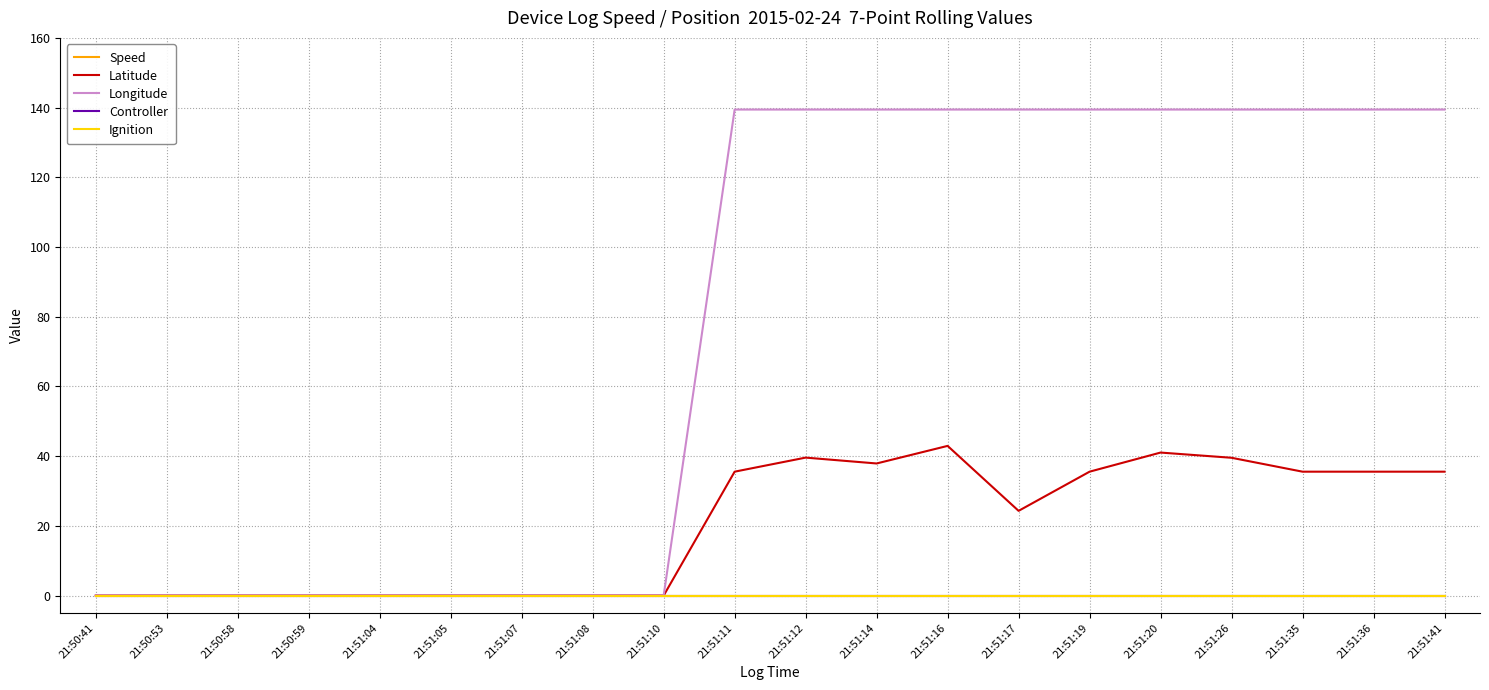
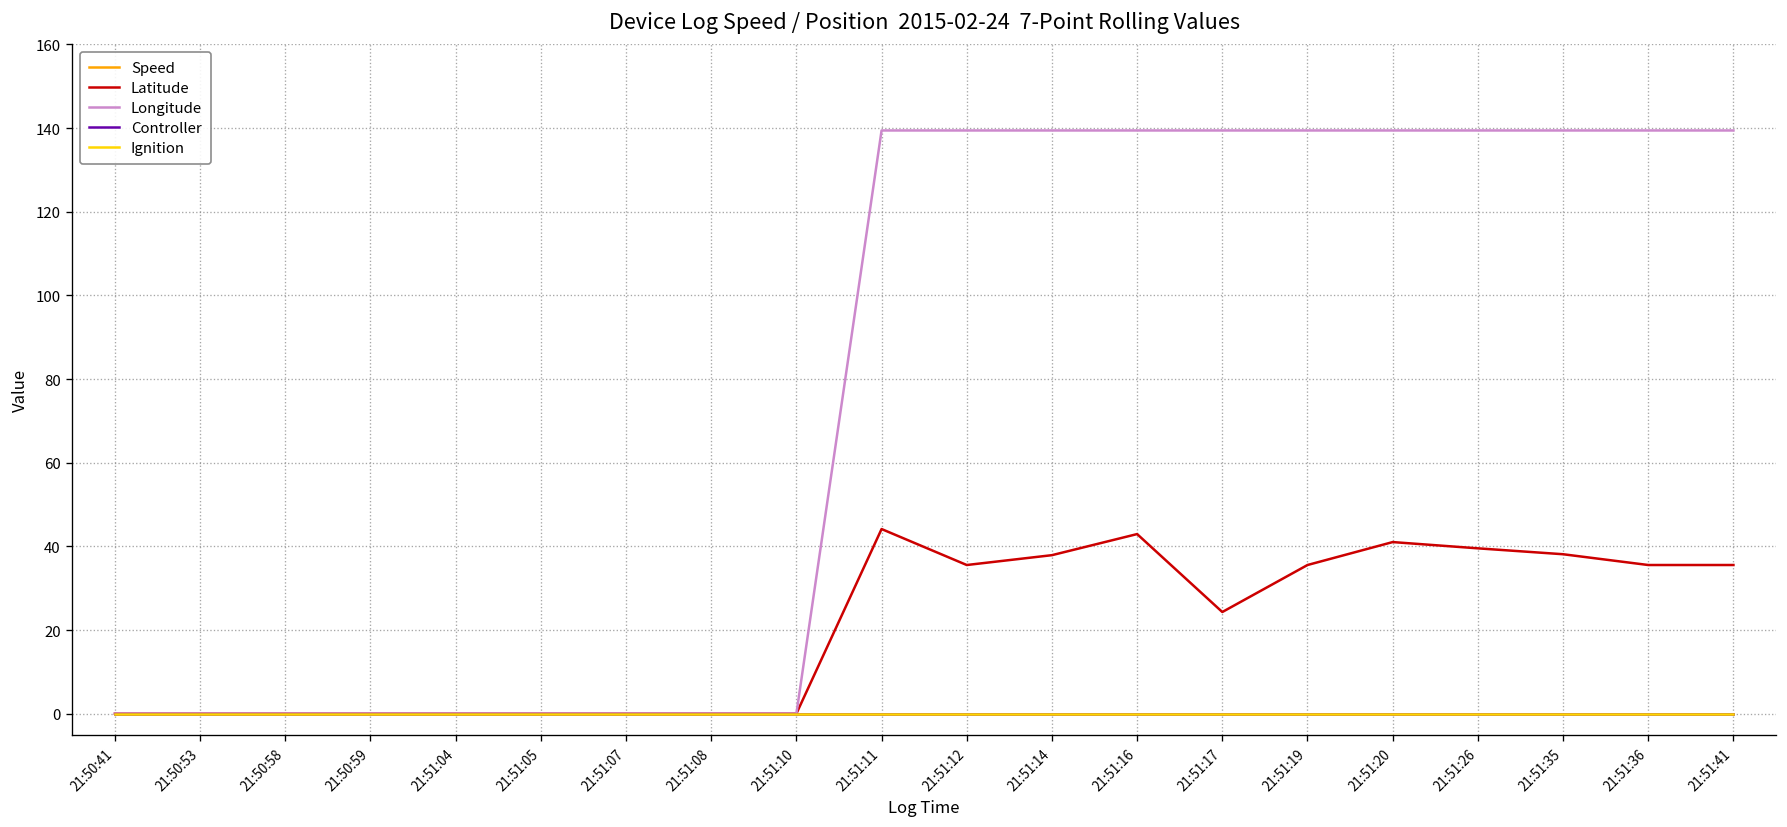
  {
    "Ignition": {
      "21:51:11": 0,
      "21:51:12": 0,
      "21:51:14": 0,
      "21:51:16": 0,
      "21:51:17": 0,
      "21:51:19": 0,
      "21:51:20": 0,
      "21:51:26": 0,
      "21:51:35": 0,
      "21:51:36": 0,
      "21:51:41": 0
    },
    "Latitude": {
-     "21:51:11": 36,
-     "21:51:12": 40,
+     "21:51:11": 44,
+     "21:51:12": 36,
      "21:51:14": 38,
      "21:51:16": 43,
      "21:51:17": 24,
      "21:51:19": 36,
      "21:51:20": 41,
      "21:51:26": 40,
-     "21:51:35": 36,
+     "21:51:35": 38,
      "21:51:36": 36,
      "21:51:41": 36
    },
    "Longitude": {
      "21:51:11": 139,
      "21:51:12": 139,
      "21:51:14": 139,
      "21:51:16": 139,
      "21:51:17": 139,
      "21:51:19": 139,
      "21:51:20": 139,
      "21:51:26": 139,
      "21:51:35": 139,
      "21:51:36": 139,
      "21:51:41": 139
    }
  }
